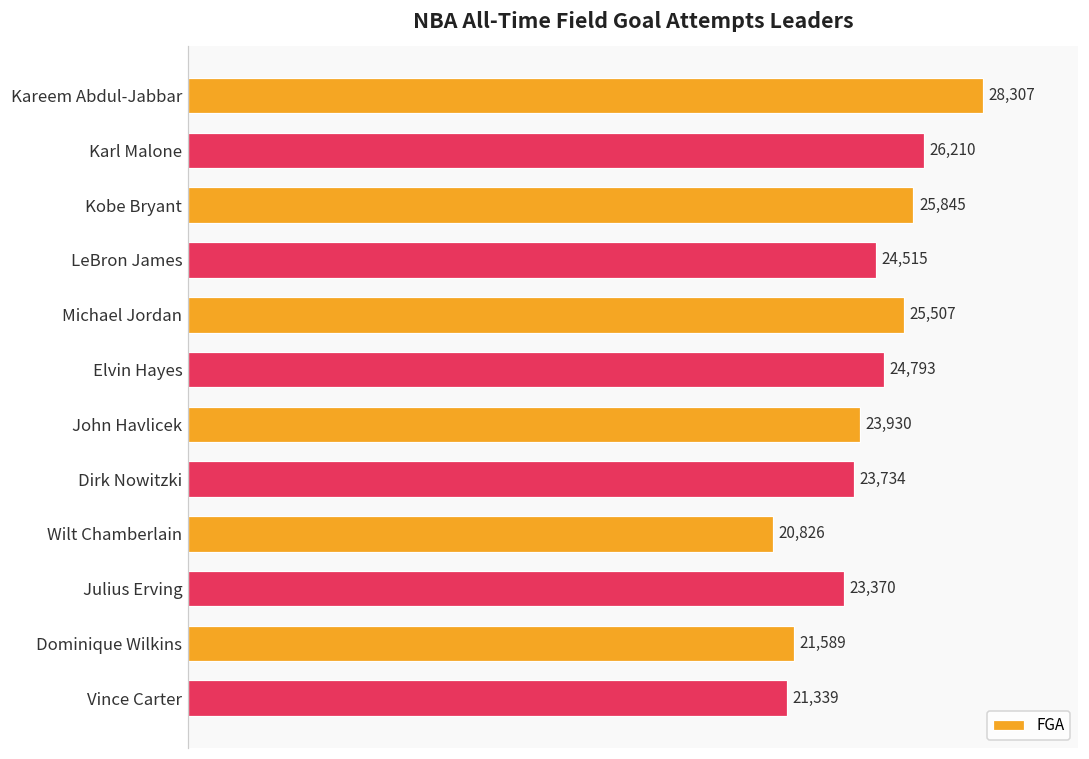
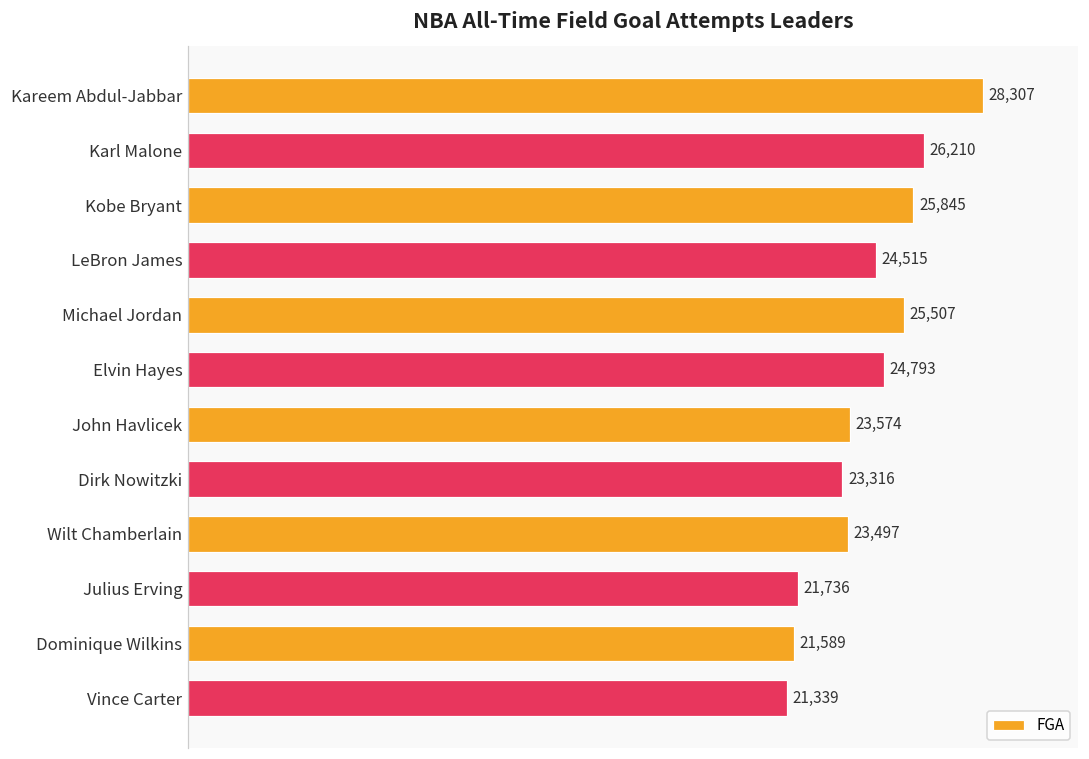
  {
    "Kareem Abdul-Jabbar": "28,307",
    "Karl Malone": "26,210",
    "Kobe Bryant": "25,845",
    "LeBron James": "24,515",
    "Michael Jordan": "25,507",
    "Elvin Hayes": "24,793",
-   "John Havlicek": "23,930",
-   "Dirk Nowitzki": "23,734",
-   "Wilt Chamberlain": "20,826",
-   "Julius Erving": "23,370",
+   "John Havlicek": "23,574",
+   "Dirk Nowitzki": "23,316",
+   "Wilt Chamberlain": "23,497",
+   "Julius Erving": "21,736",
    "Dominique Wilkins": "21,589",
    "Vince Carter": "21,339"
  }
